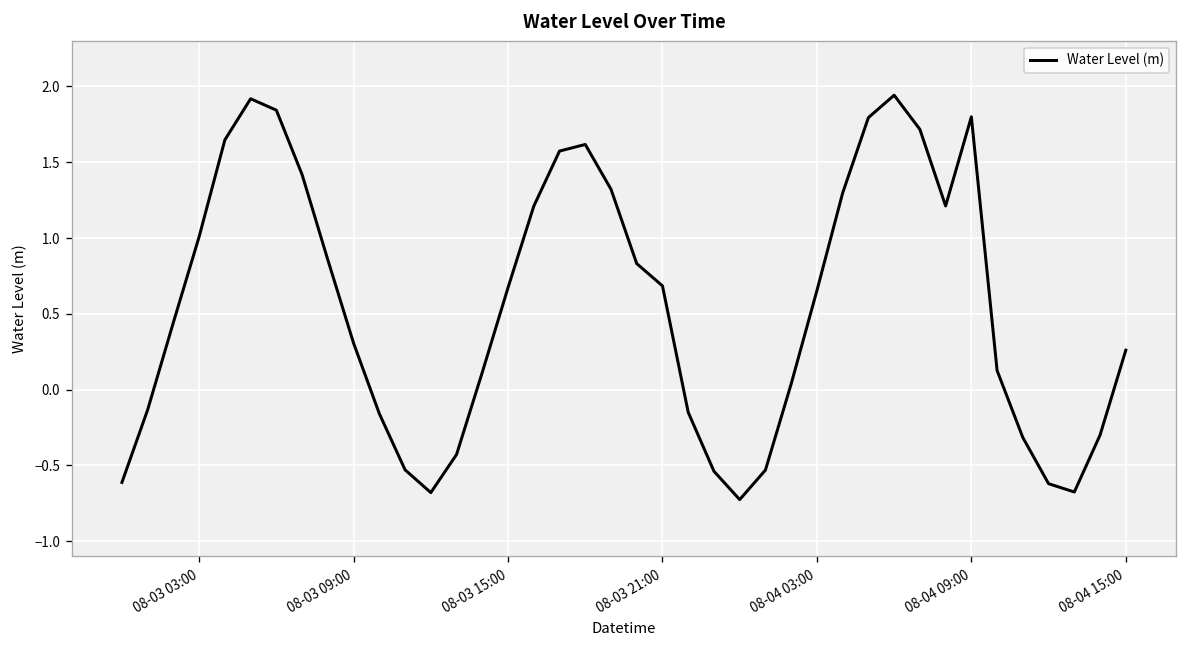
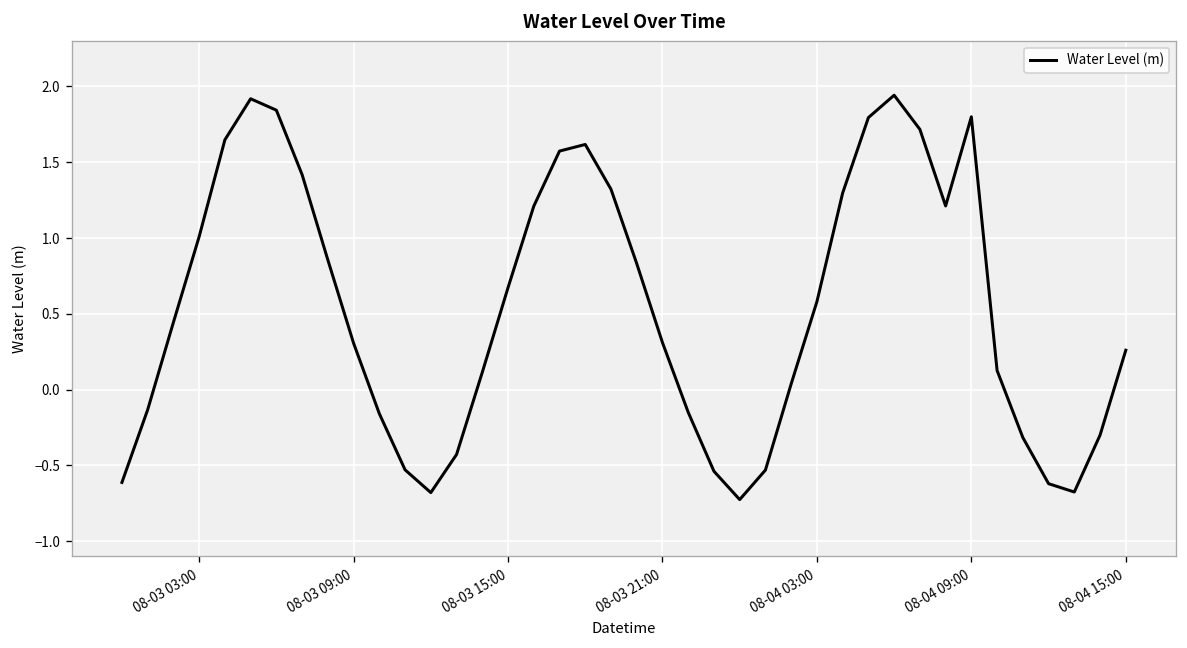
  {
    "08-03 03:00": 1.01,
    "08-03 09:00": 0.31,
    "08-03 15:00": 0.67,
-   "08-03 21:00": 0.68,
-   "08-04 03:00": 0.65,
+   "08-03 21:00": 0.31,
+   "08-04 03:00": 0.58,
    "08-04 09:00": 1.80,
    "08-04 15:00": 0.26
  }
